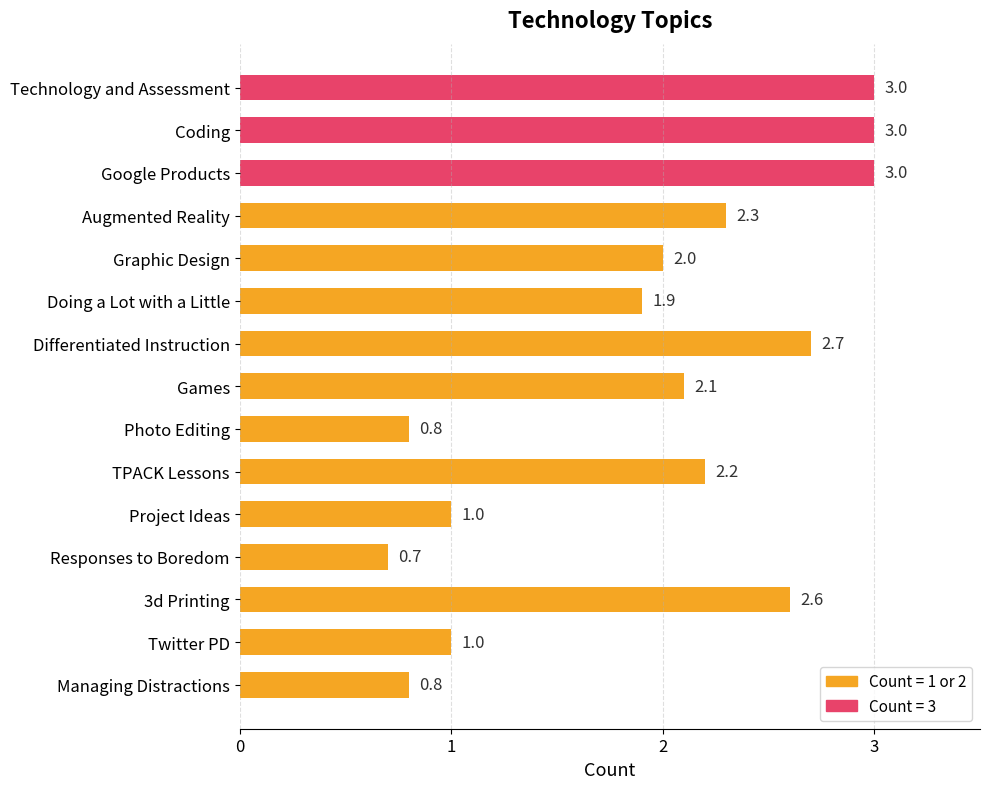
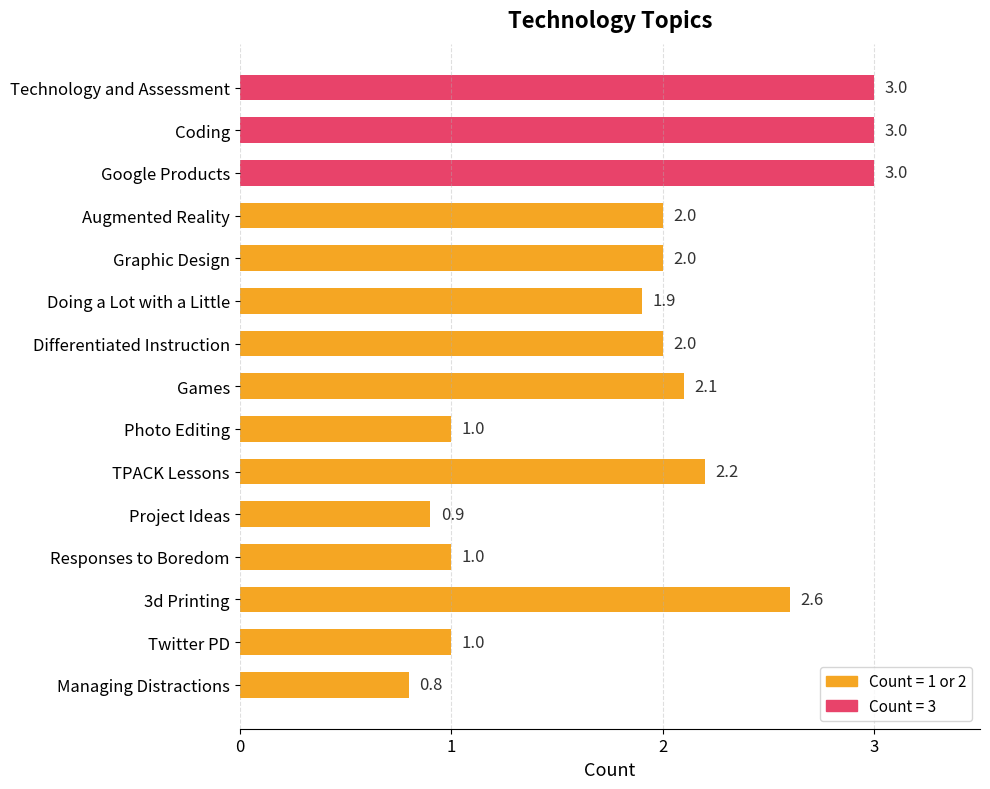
  {
    "Technology and Assessment": 3.0,
    "Coding": 3.0,
    "Google Products": 3.0,
-   "Augmented Reality": 2.3,
+   "Augmented Reality": 2.0,
    "Graphic Design": 2.0,
    "Doing a Lot with a Little": 1.9,
-   "Differentiated Instruction": 2.7,
+   "Differentiated Instruction": 2.0,
    "Games": 2.1,
-   "Photo Editing": 0.8,
+   "Photo Editing": 1.0,
    "TPACK Lessons": 2.2,
-   "Project Ideas": 1.0,
-   "Responses to Boredom": 0.7,
+   "Project Ideas": 0.9,
+   "Responses to Boredom": 1.0,
    "3d Printing": 2.6,
    "Twitter PD": 1.0,
    "Managing Distractions": 0.8
  }
